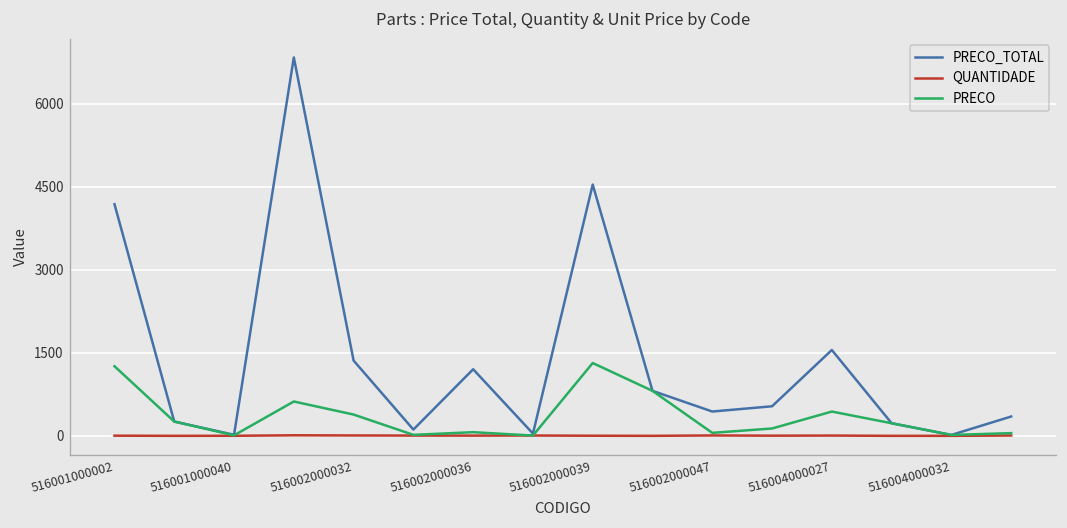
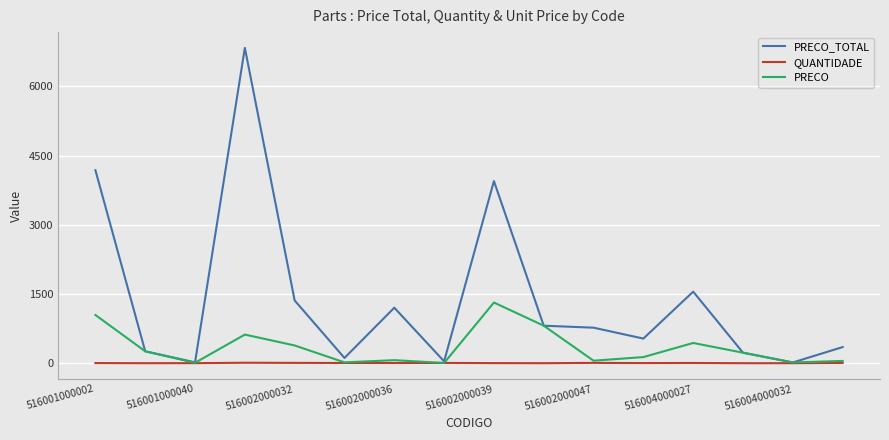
  {
    "PRECO_TOTAL": {
      "516001000002": 4200,
      "516002000032": 1400,
      "516002000036": 1200,
-     "516002000039": 4500,
-     "516002000047": 400,
+     "516002000039": 3900,
+     "516002000047": 800,
      "516004000027": 1600
    },
    "QUANTIDADE": {
      "516001000002": 0,
      "516002000032": 0,
      "516002000036": 0,
      "516002000039": 0,
      "516004000027": 0
    },
    "PRECO": {
-     "516001000002": 1300,
+     "516001000002": 1000,
      "516002000032": 400,
      "516002000036": 100,
      "516002000039": 1300,
      "516004000027": 400
    }
  }
